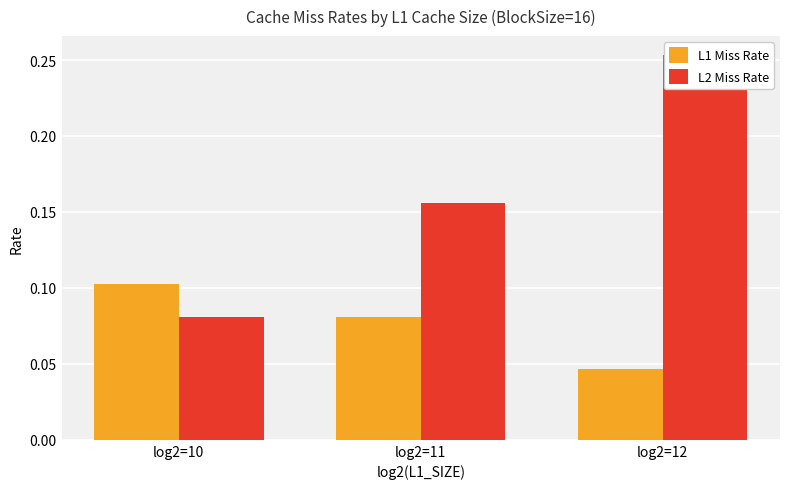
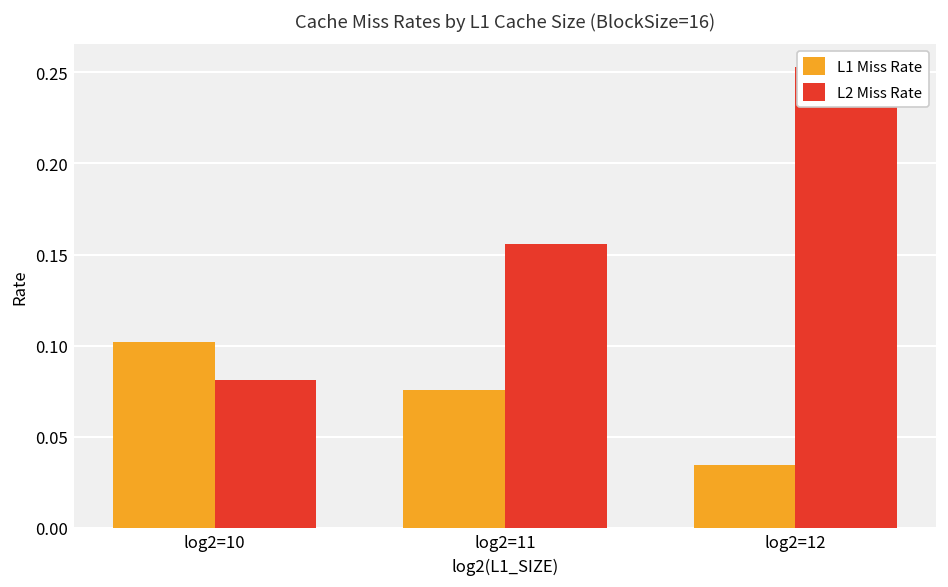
  {
    "L1 Miss Rate": {
      "log2=10": 0.102,
-     "log2=11": 0.081,
-     "log2=12": 0.047
+     "log2=11": 0.076,
+     "log2=12": 0.035
    },
    "L2 Miss Rate": {
      "log2=10": 0.081,
      "log2=11": 0.156
    }
  }
